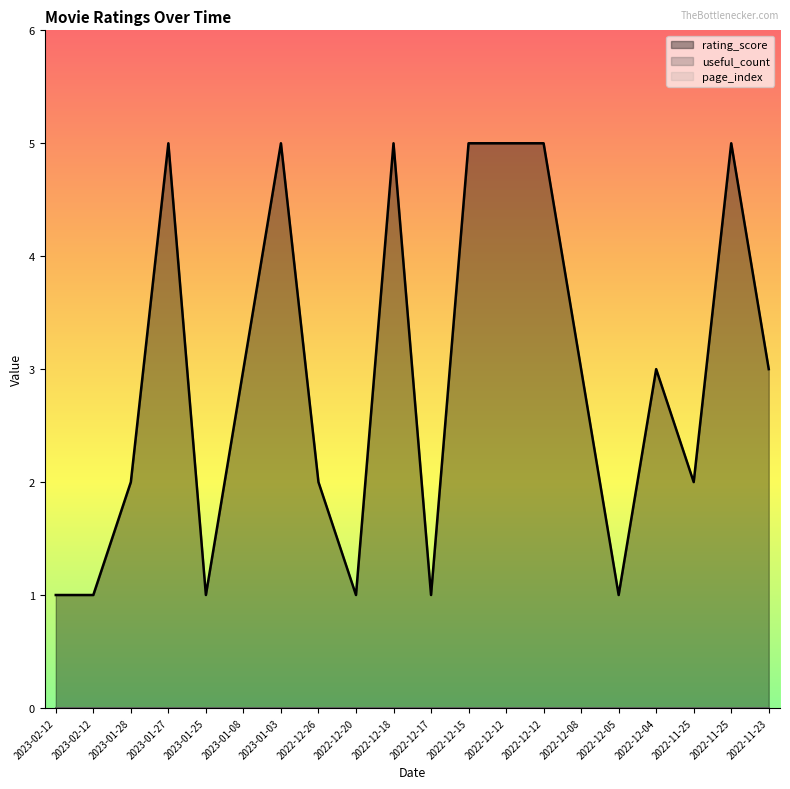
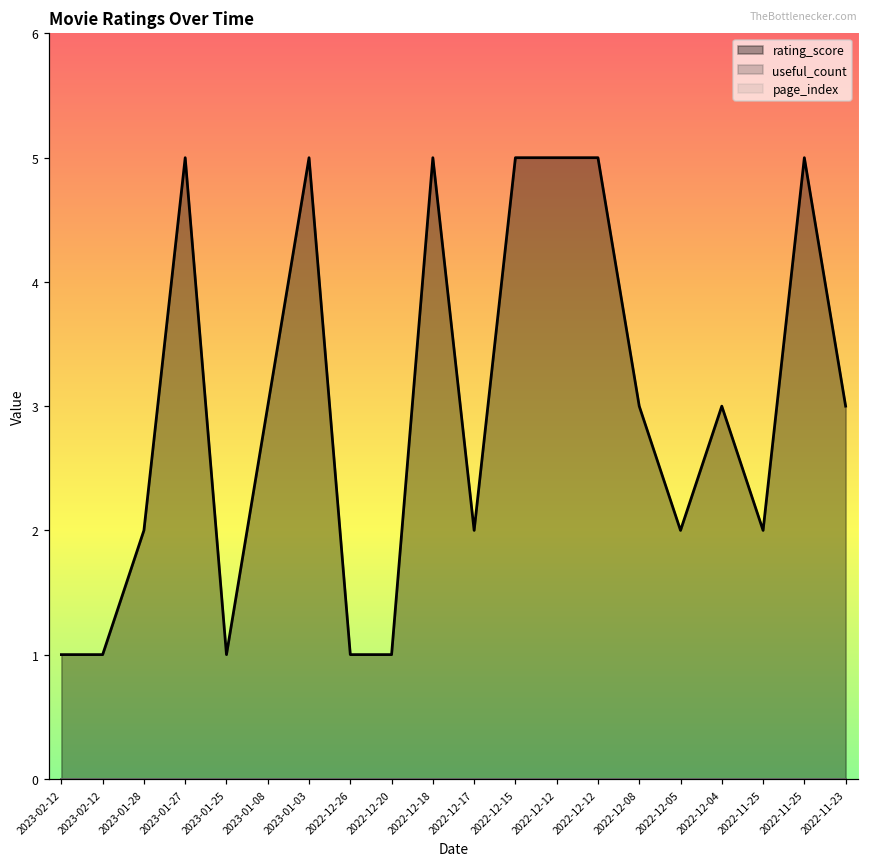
  {
    "rating_score": {
      "2023-01-28": 2,
      "2023-01-27": 5,
      "2023-01-25": 1,
      "2023-01-08": 3,
      "2023-01-03": 5,
-     "2022-12-26": 2,
+     "2022-12-26": 1,
      "2022-12-20": 1,
      "2022-12-18": 5,
-     "2022-12-17": 1,
+     "2022-12-17": 2,
      "2022-12-15": 5,
      "2022-12-08": 3,
-     "2022-12-05": 1,
+     "2022-12-05": 2,
      "2022-12-04": 3,
      "2022-11-23": 3
    },
    "page_index": {
      "2023-01-28": 0,
      "2023-01-27": 0,
      "2023-01-25": 0,
      "2023-01-08": 0,
      "2023-01-03": 0,
      "2022-12-26": 0,
      "2022-12-20": 0,
      "2022-12-18": 0,
      "2022-12-17": 0,
      "2022-12-15": 0,
      "2022-12-08": 0,
      "2022-12-05": 0,
      "2022-12-04": 0,
      "2022-11-23": 0
    }
  }
